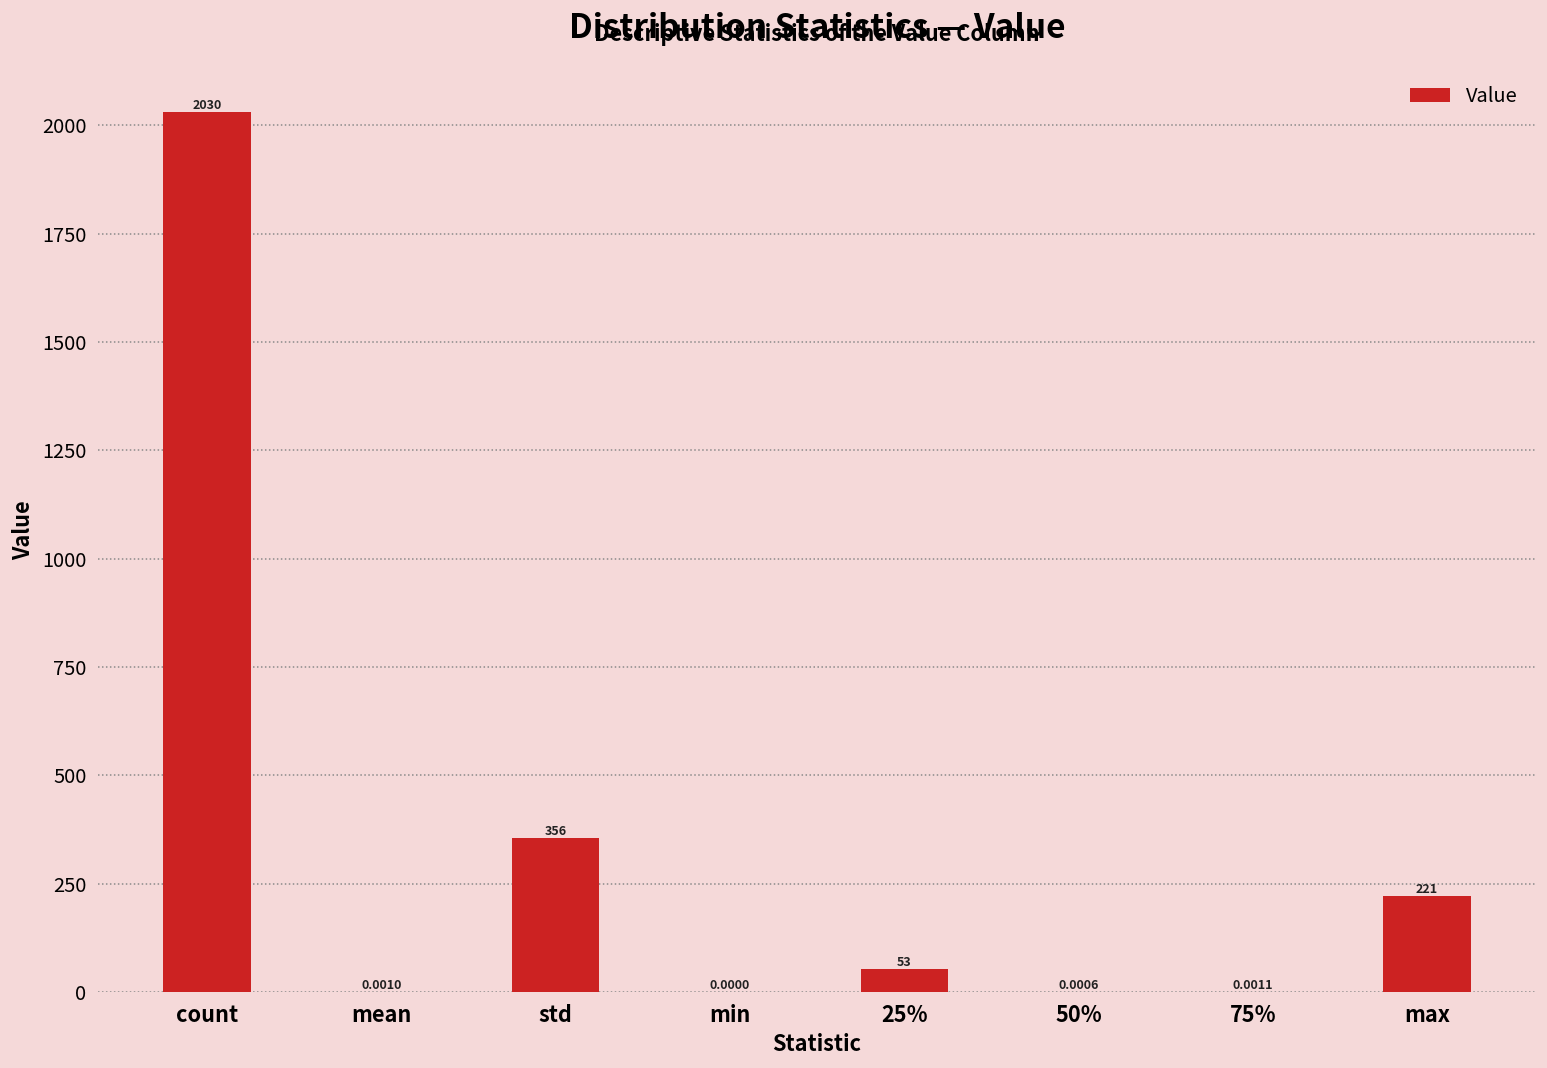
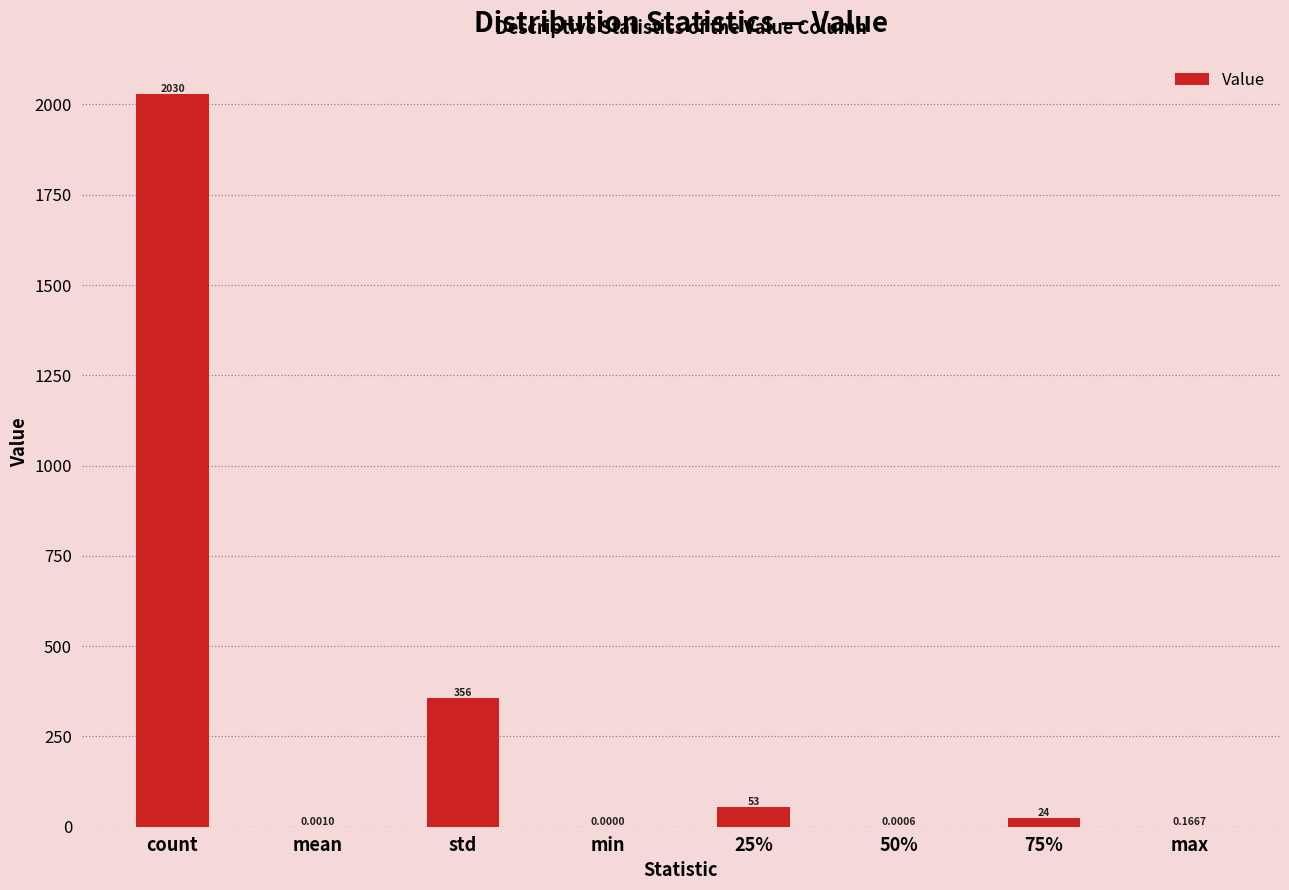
  {
    "count": 2030,
    "mean": 0.0010,
    "std": 356,
    "min": 0.0000,
    "25%": 53,
    "50%": 0.0006,
-   "75%": 0.0011,
-   "max": 221
+   "75%": 24,
+   "max": 0.1667
  }
